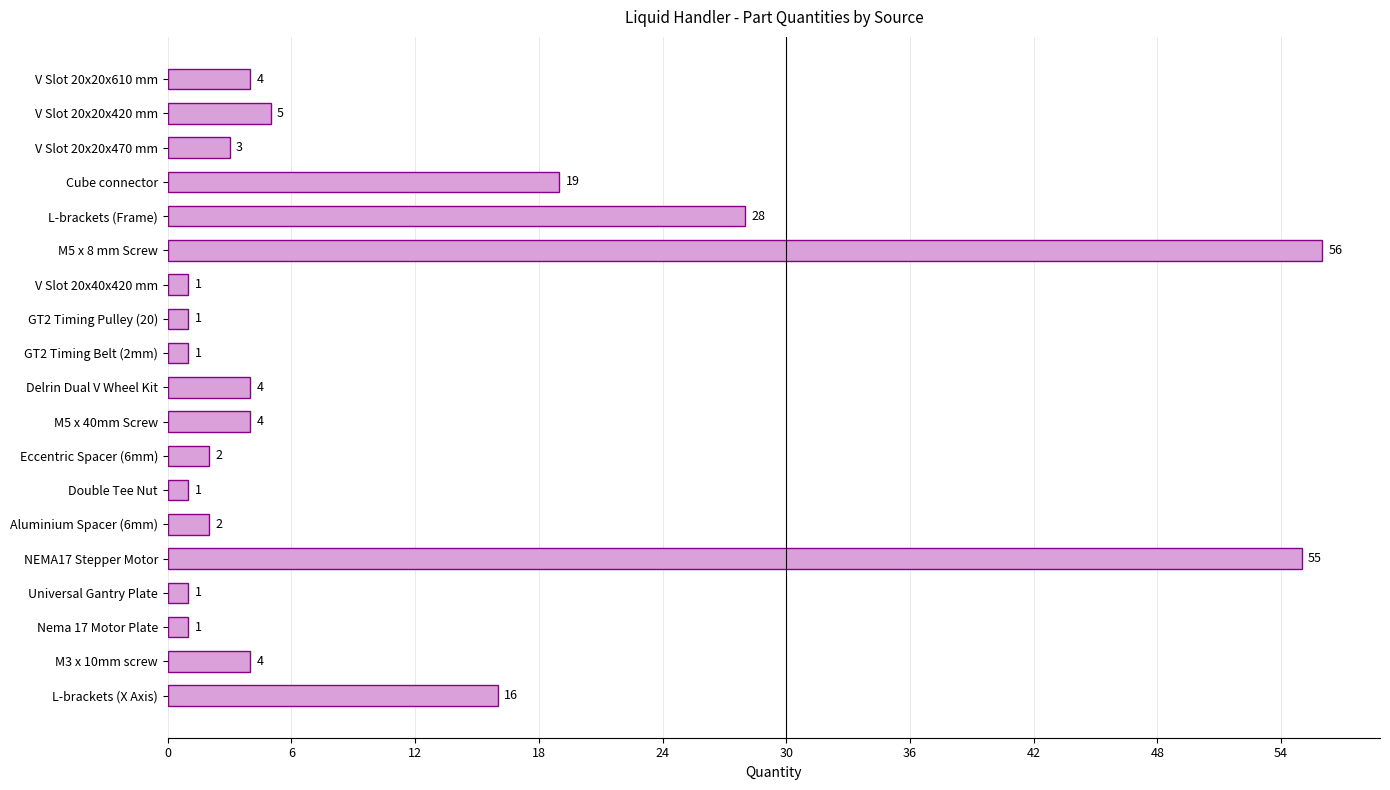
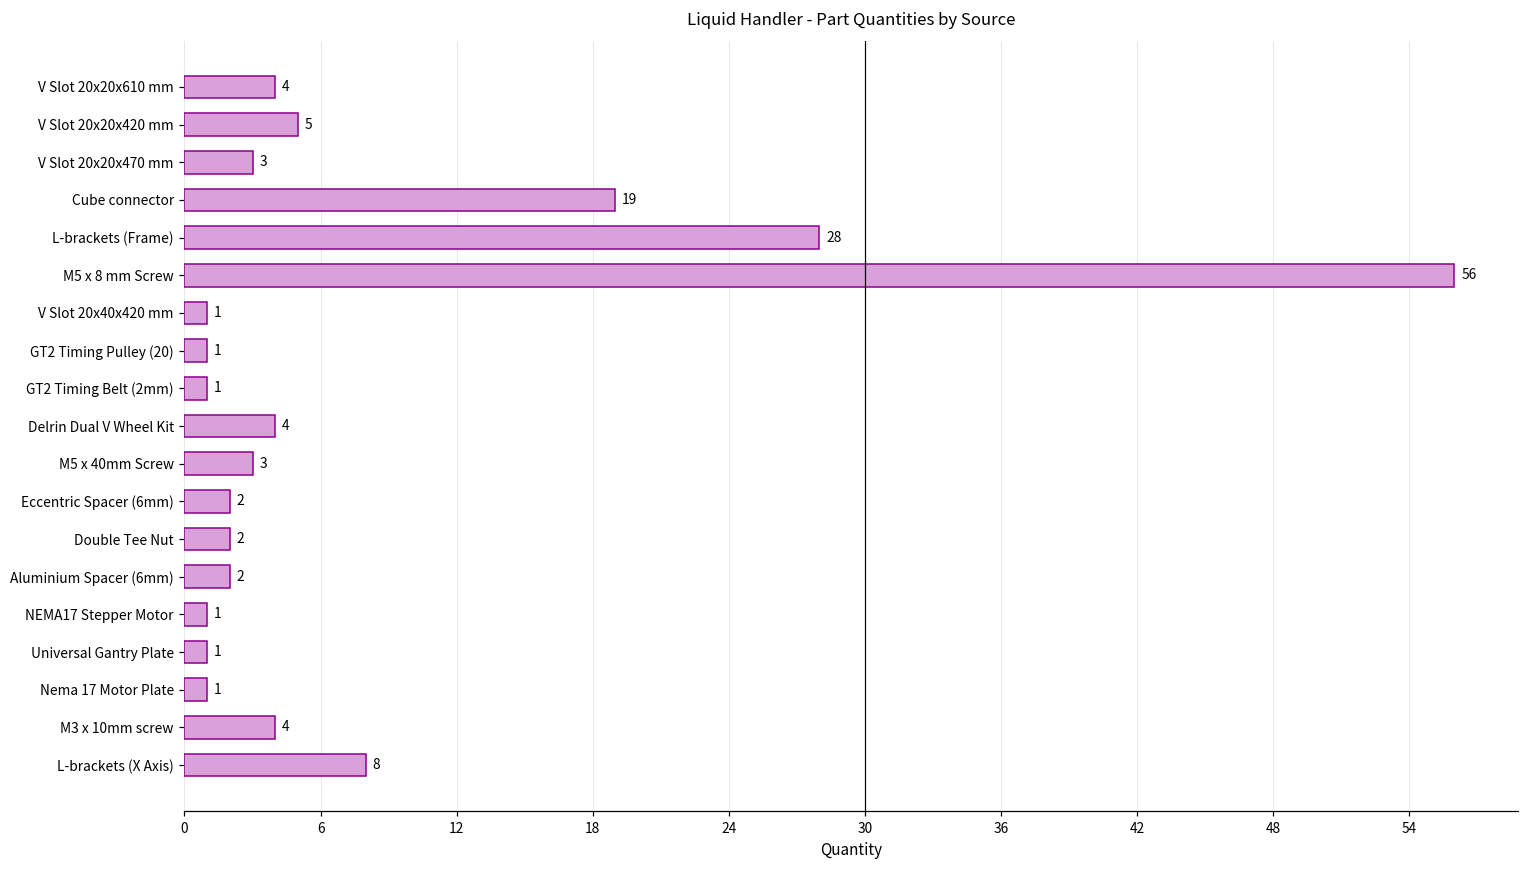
  {
    "V Slot 20x20x610 mm": 4,
    "V Slot 20x20x420 mm": 5,
    "V Slot 20x20x470 mm": 3,
    "Cube connector": 19,
    "L-brackets (Frame)": 28,
    "M5 x 8 mm Screw": 56,
    "V Slot 20x40x420 mm": 1,
    "GT2 Timing Pulley (20)": 1,
    "GT2 Timing Belt (2mm)": 1,
    "Delrin Dual V Wheel Kit": 4,
-   "M5 x 40mm Screw": 4,
+   "M5 x 40mm Screw": 3,
    "Eccentric Spacer (6mm)": 2,
-   "Double Tee Nut": 1,
+   "Double Tee Nut": 2,
    "Aluminium Spacer (6mm)": 2,
-   "NEMA17 Stepper Motor": 55,
+   "NEMA17 Stepper Motor": 1,
    "Universal Gantry Plate": 1,
    "Nema 17 Motor Plate": 1,
    "M3 x 10mm screw": 4,
-   "L-brackets (X Axis)": 16
+   "L-brackets (X Axis)": 8
  }
